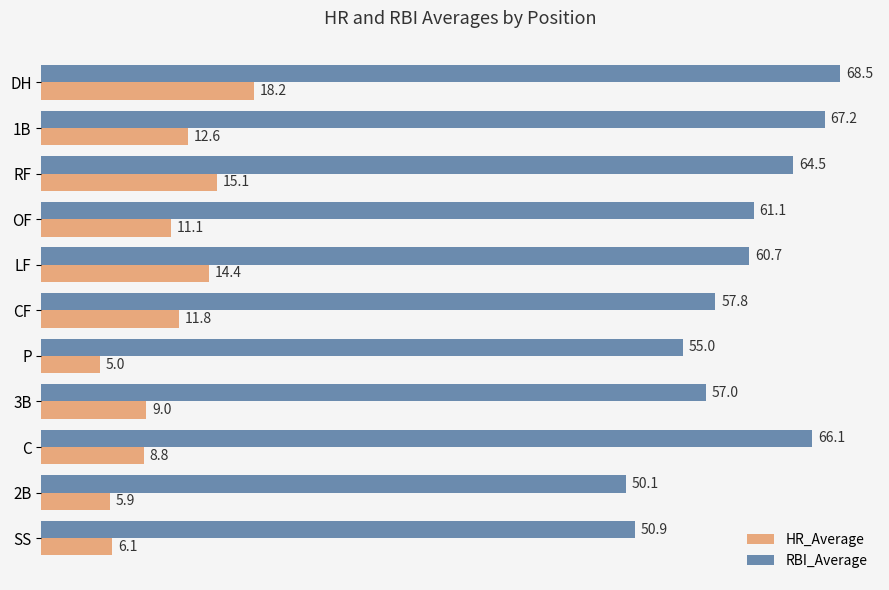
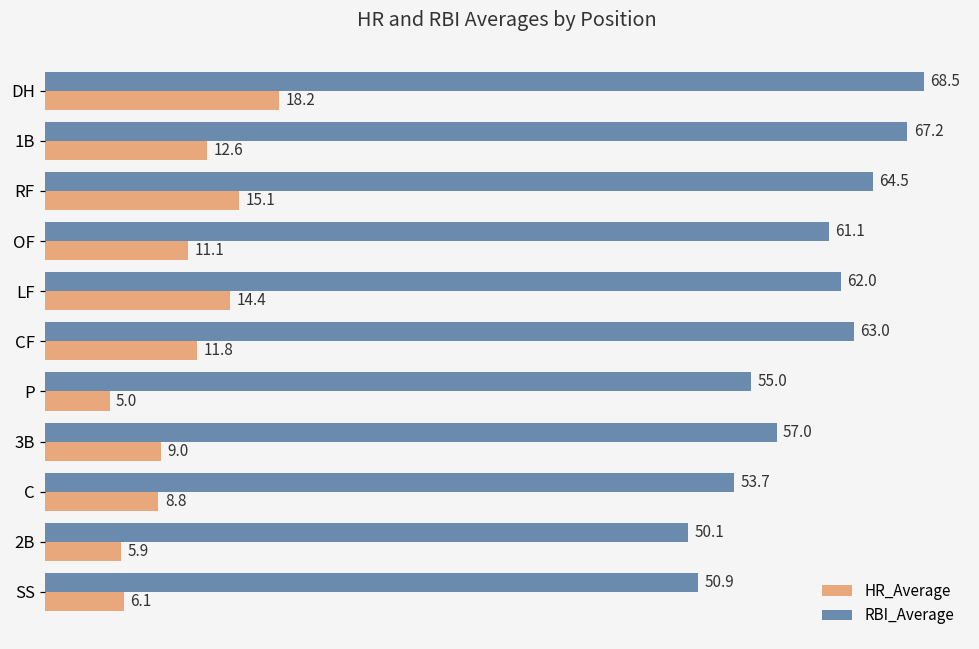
  {
    "HR_Average": {
      "DH": 18.2,
      "1B": 12.6,
      "RF": 15.1,
      "OF": 11.1,
      "LF": 14.4,
      "CF": 11.8,
      "P": 5.0,
      "3B": 9.0,
      "C": 8.8,
      "2B": 5.9,
      "SS": 6.1
    },
    "RBI_Average": {
      "DH": 68.5,
      "1B": 67.2,
      "RF": 64.5,
      "OF": 61.1,
-     "LF": 60.7,
-     "CF": 57.8,
+     "LF": 62.0,
+     "CF": 63.0,
      "P": 55.0,
      "3B": 57.0,
-     "C": 66.1,
+     "C": 53.7,
      "2B": 50.1,
      "SS": 50.9
    }
  }
